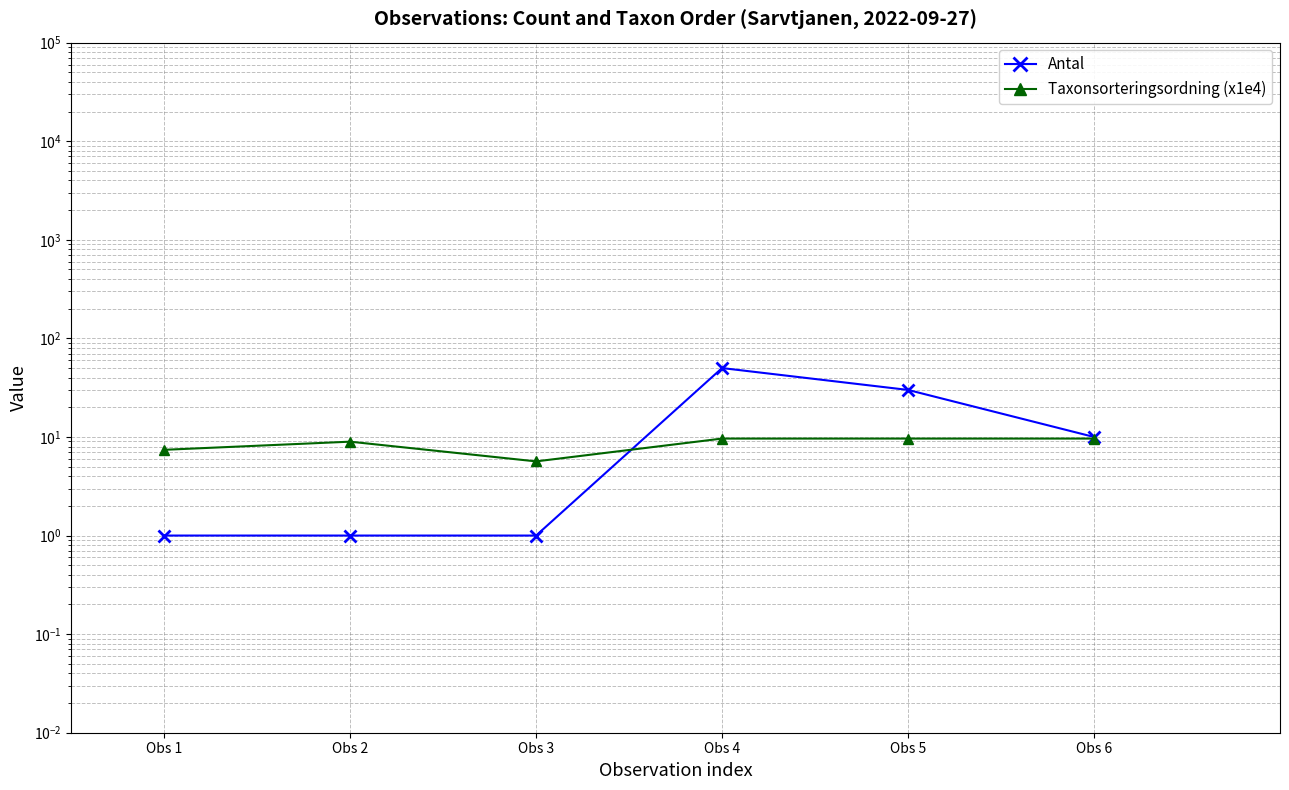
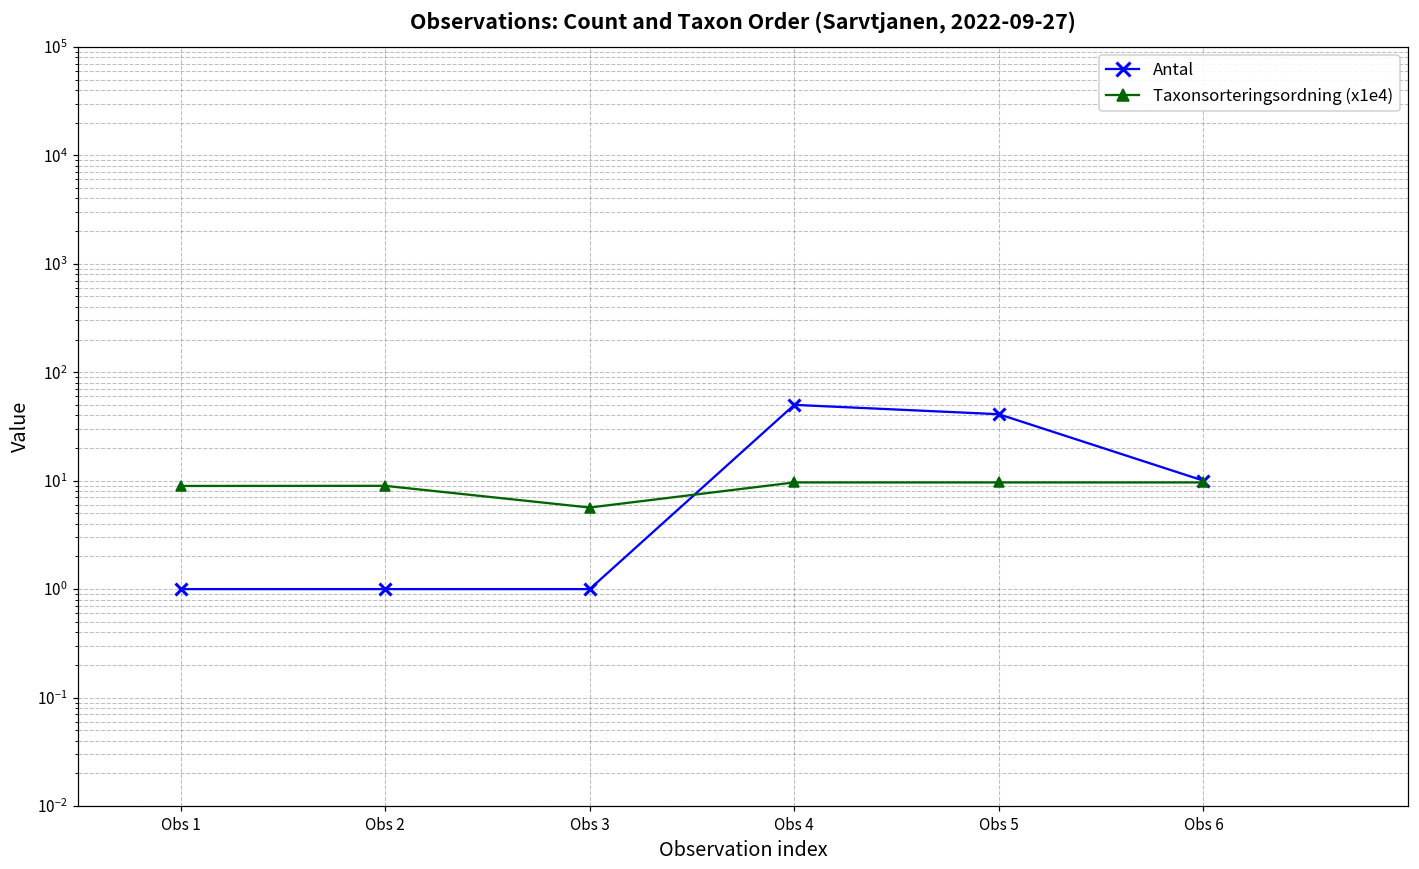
  {
    "Antal": {
      "Obs 1": 1,
      "Obs 2": 1,
      "Obs 3": 1,
      "Obs 4": 50,
-     "Obs 5": 30
+     "Obs 5": 41
    },
    "Taxonsorteringsordning (x1e4)": {
-     "Obs 1": 7,
+     "Obs 1": 9,
      "Obs 2": 9,
      "Obs 3": 6,
      "Obs 4": 10,
      "Obs 5": 10
    }
  }
